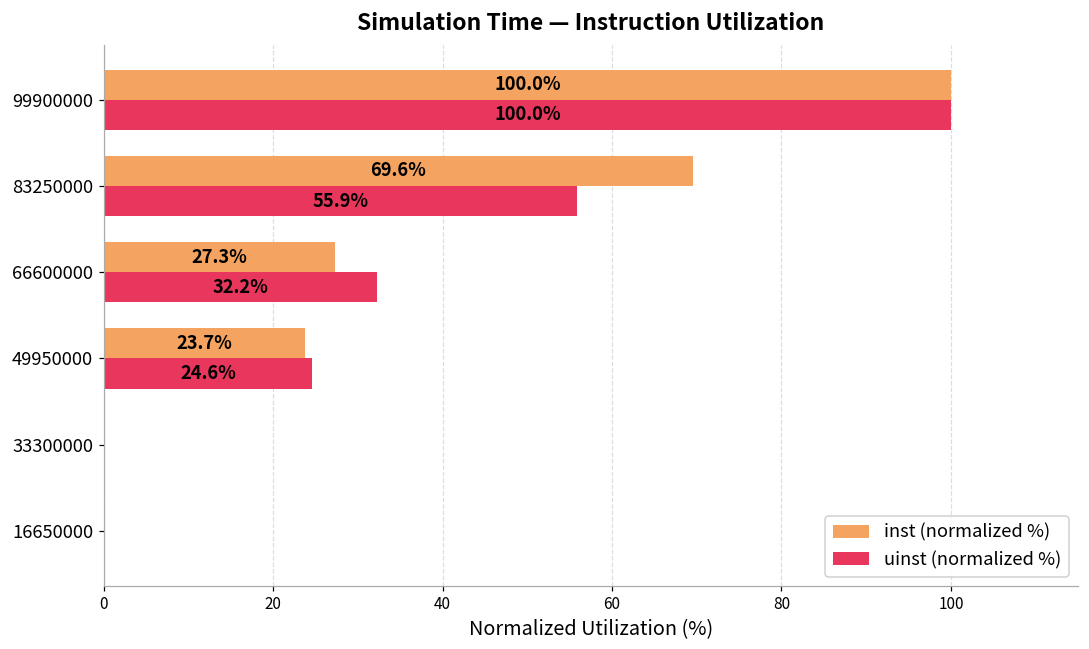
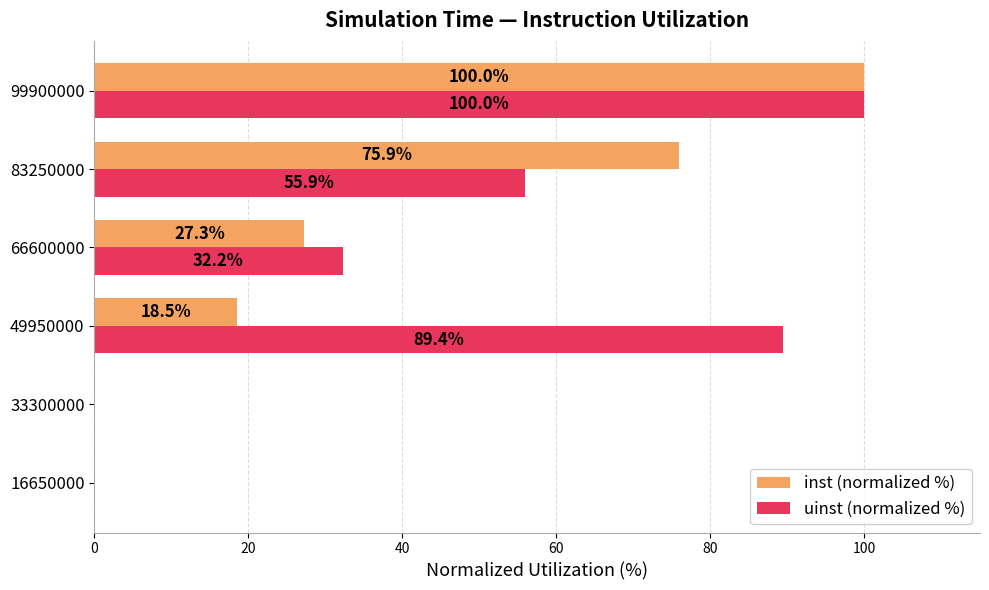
  {
    "inst (normalized %)": {
      "99900000": "100.0%",
-     "83250000": "69.6%",
+     "83250000": "75.9%",
      "66600000": "27.3%",
-     "49950000": "23.7%"
+     "49950000": "18.5%"
    },
    "uinst (normalized %)": {
      "99900000": "100.0%",
      "83250000": "55.9%",
      "66600000": "32.2%",
-     "49950000": "24.6%"
+     "49950000": "89.4%"
    }
  }
